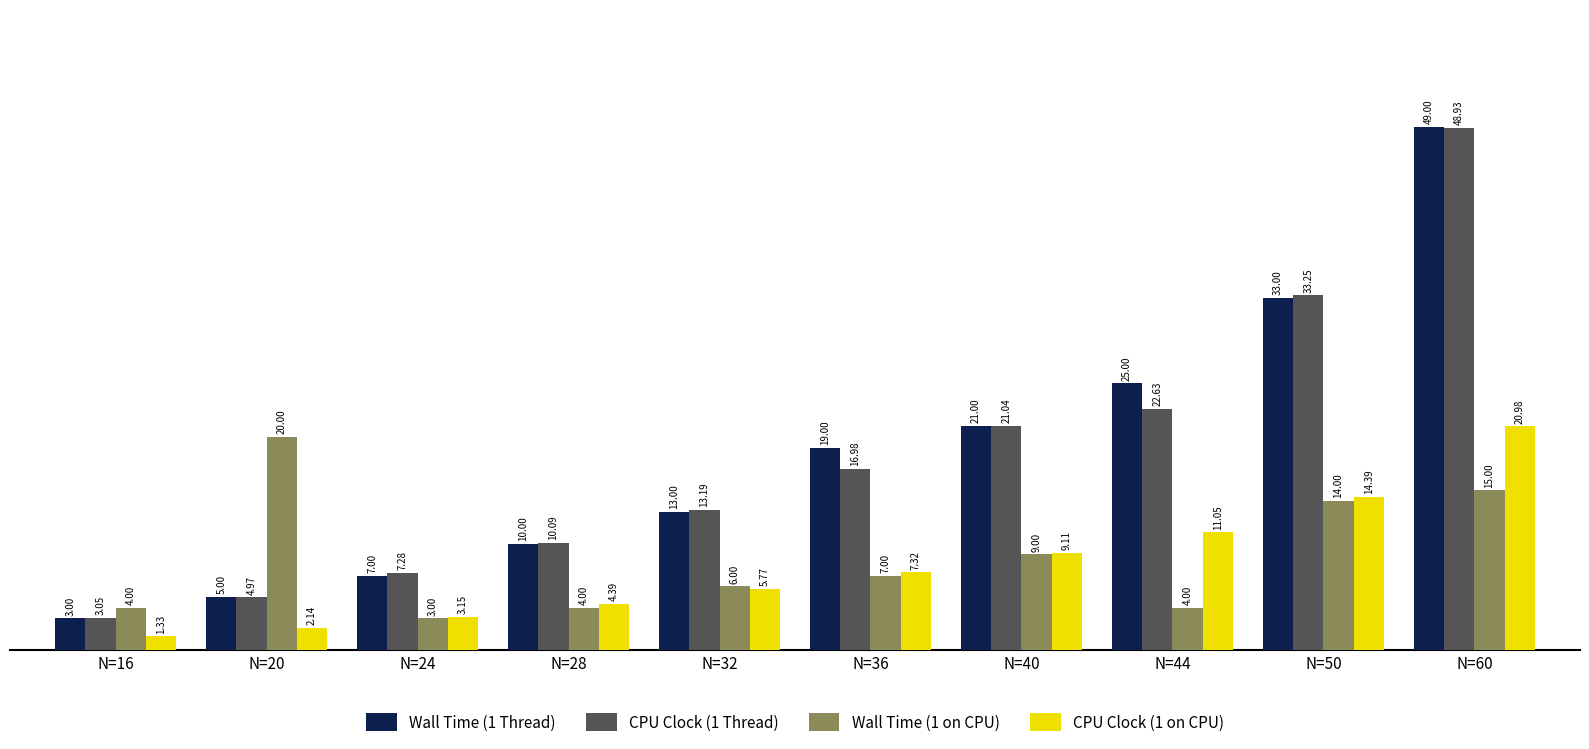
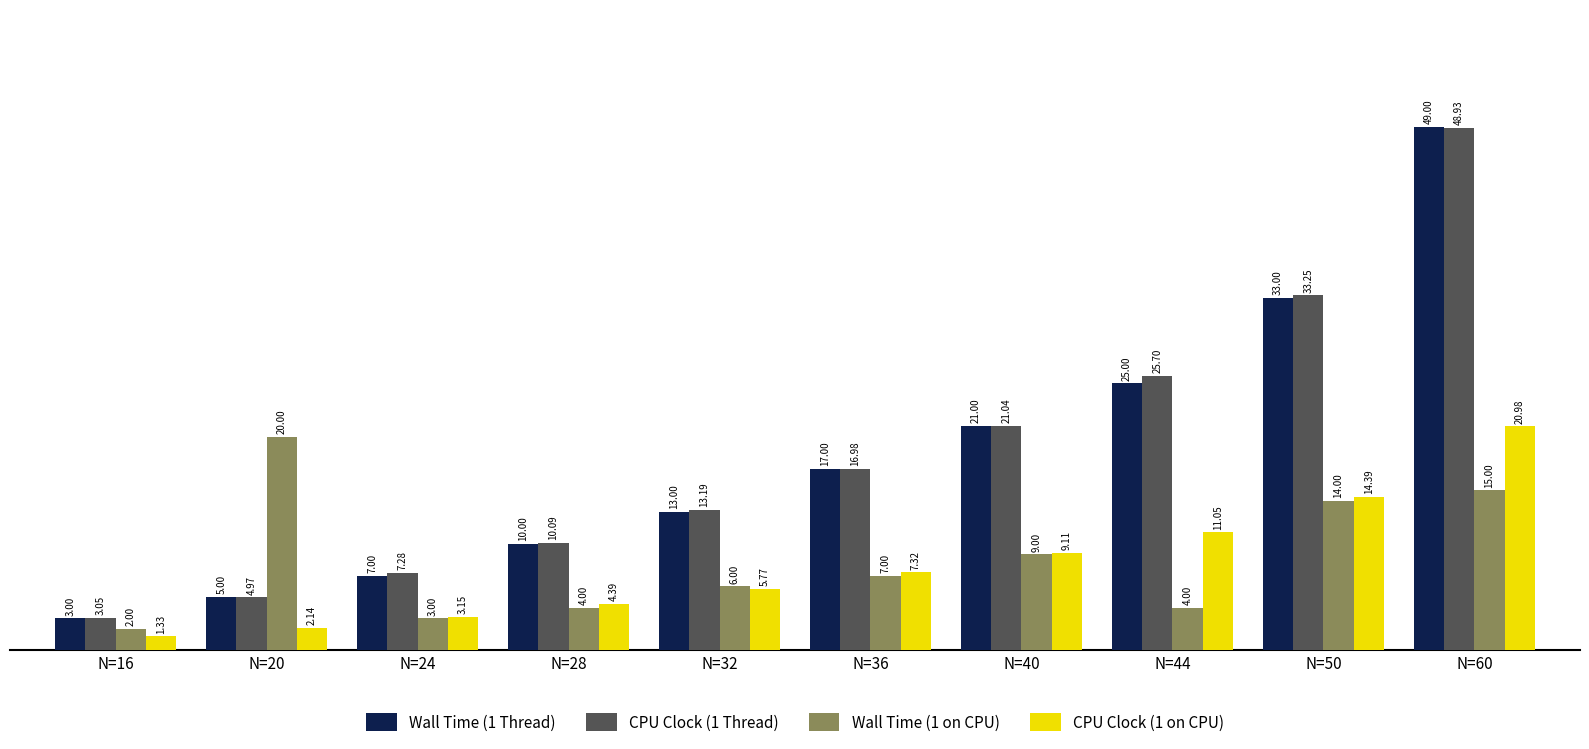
  {
    "Wall Time (1 Thread)": {
      "N=16": 3.00,
      "N=20": 5.00,
      "N=24": 7.00,
      "N=28": 10.00,
      "N=32": 13.00,
-     "N=36": 19.00,
+     "N=36": 17.00,
      "N=40": 21.00,
      "N=44": 25.00,
      "N=50": 33.00,
      "N=60": 49.00
    },
    "CPU Clock (1 Thread)": {
      "N=16": 3.05,
      "N=20": 4.97,
      "N=24": 7.28,
      "N=28": 10.09,
      "N=32": 13.19,
      "N=36": 16.98,
      "N=40": 21.04,
-     "N=44": 22.63,
+     "N=44": 25.70,
      "N=50": 33.25,
      "N=60": 48.93
    },
    "Wall Time (1 on CPU)": {
-     "N=16": 4.00,
+     "N=16": 2.00,
      "N=20": 20.00,
      "N=24": 3.00,
      "N=28": 4.00,
      "N=32": 6.00,
      "N=36": 7.00,
      "N=40": 9.00,
      "N=44": 4.00,
      "N=50": 14.00,
      "N=60": 15.00
    },
    "CPU Clock (1 on CPU)": {
      "N=16": 1.33,
      "N=20": 2.14,
      "N=24": 3.15,
      "N=28": 4.39,
      "N=32": 5.77,
      "N=36": 7.32,
      "N=40": 9.11,
      "N=44": 11.05,
      "N=50": 14.39,
      "N=60": 20.98
    }
  }
